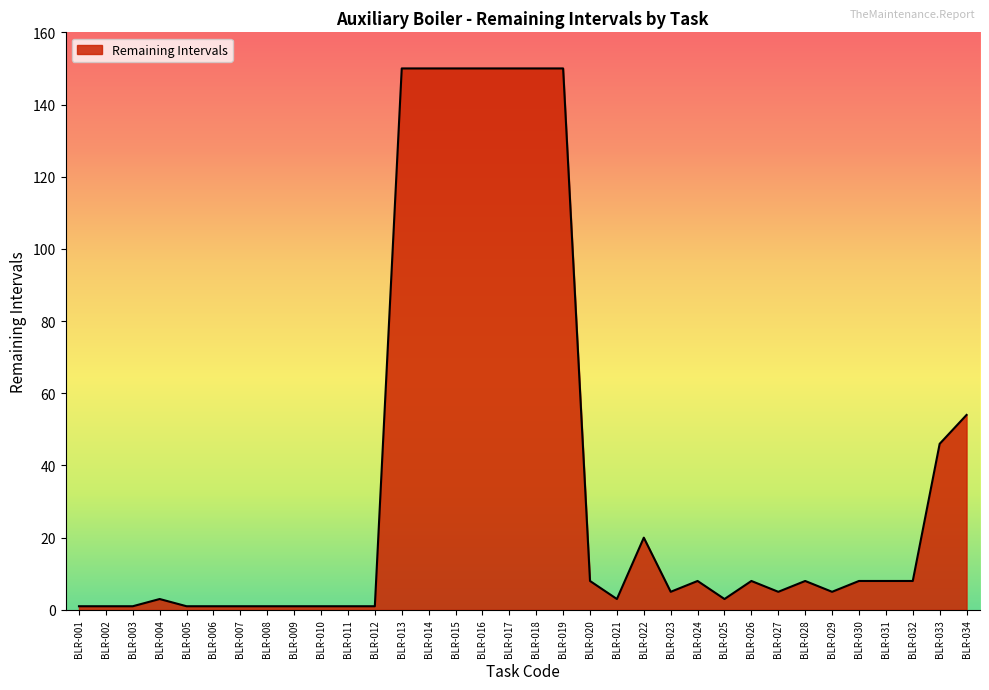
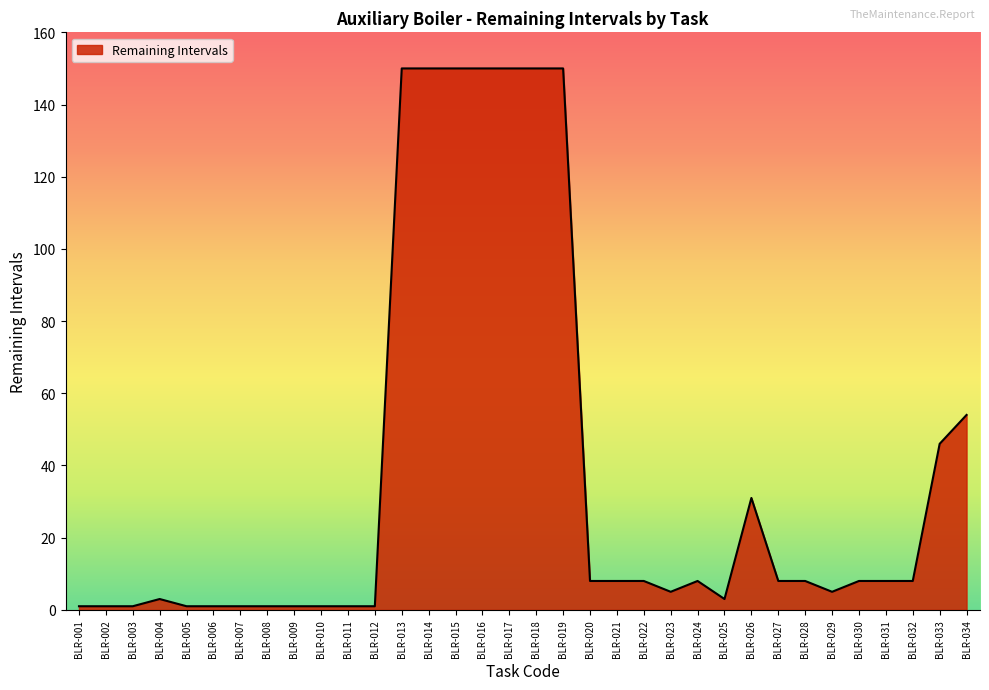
  {
    "BLR-001": 1,
    "BLR-002": 1,
    "BLR-003": 1,
    "BLR-004": 3,
    "BLR-005": 1,
    "BLR-006": 1,
    "BLR-007": 1,
    "BLR-008": 1,
    "BLR-009": 1,
    "BLR-010": 1,
    "BLR-011": 1,
    "BLR-012": 1,
    "BLR-013": 150,
    "BLR-014": 150,
    "BLR-015": 150,
    "BLR-016": 150,
    "BLR-017": 150,
    "BLR-018": 150,
    "BLR-019": 150,
    "BLR-020": 8,
-   "BLR-021": 3,
-   "BLR-022": 20,
+   "BLR-021": 8,
+   "BLR-022": 8,
    "BLR-023": 5,
    "BLR-024": 8,
    "BLR-025": 3,
-   "BLR-026": 8,
-   "BLR-027": 5,
+   "BLR-026": 31,
+   "BLR-027": 8,
    "BLR-028": 8,
    "BLR-029": 5,
    "BLR-030": 8,
    "BLR-031": 8,
    "BLR-032": 8,
    "BLR-033": 46,
    "BLR-034": 54
  }
